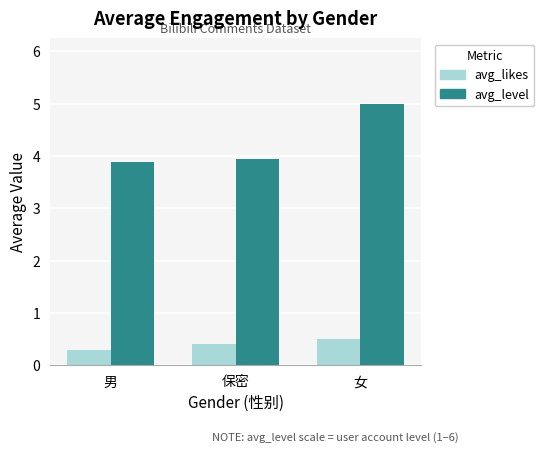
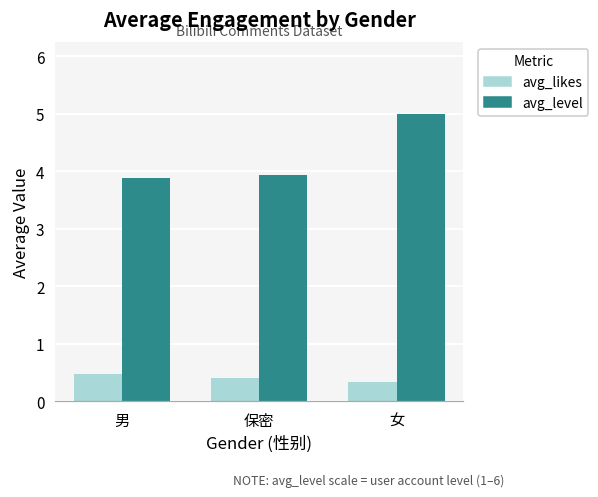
  {
    "avg_likes": {
-     "男": 0.3,
+     "男": 0.5,
      "保密": 0.4,
-     "女": 0.5
+     "女": 0.3
    },
    "avg_level": {
      "男": 3.9,
      "保密": 3.9,
      "女": 5.0
    }
  }
